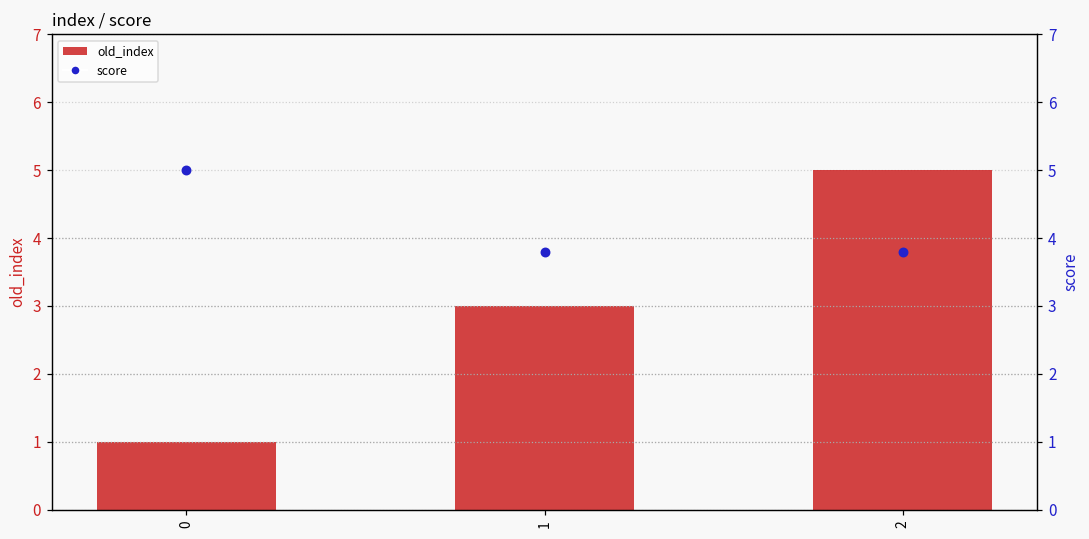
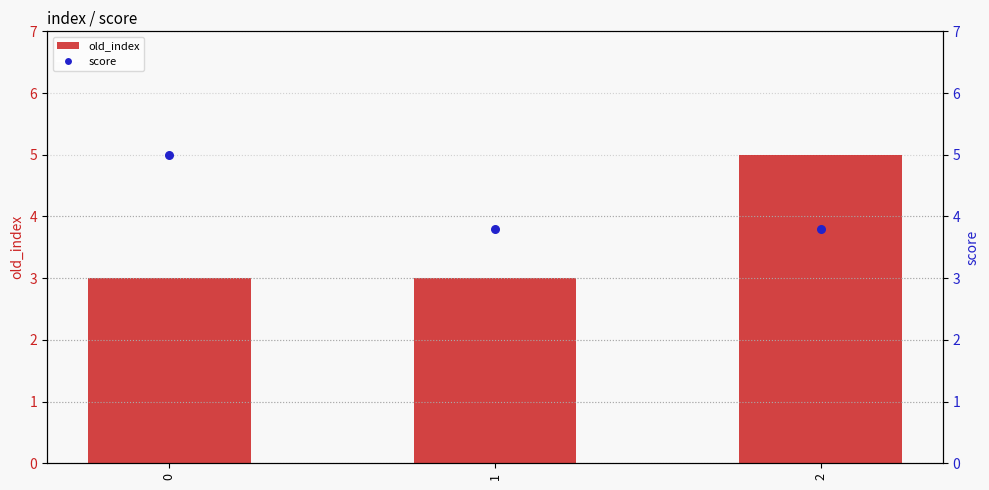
  {
    "old_index": {
-     "0": 1,
+     "0": 3,
      "1": 3,
      "2": 5
    }
  }
